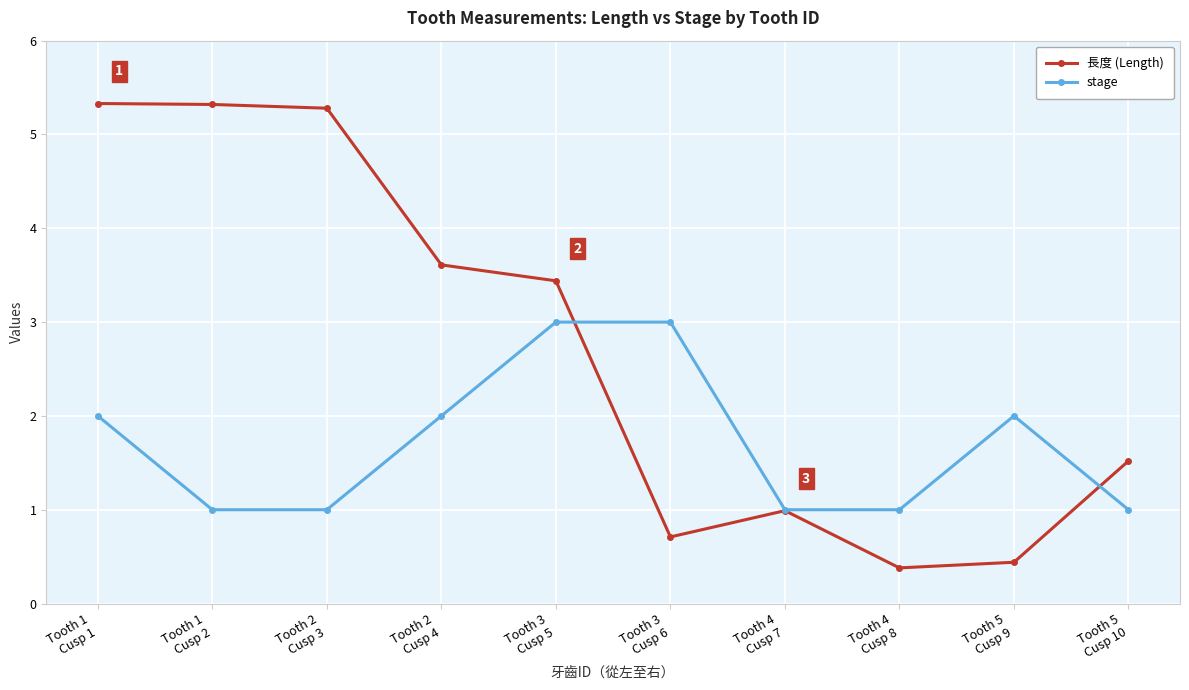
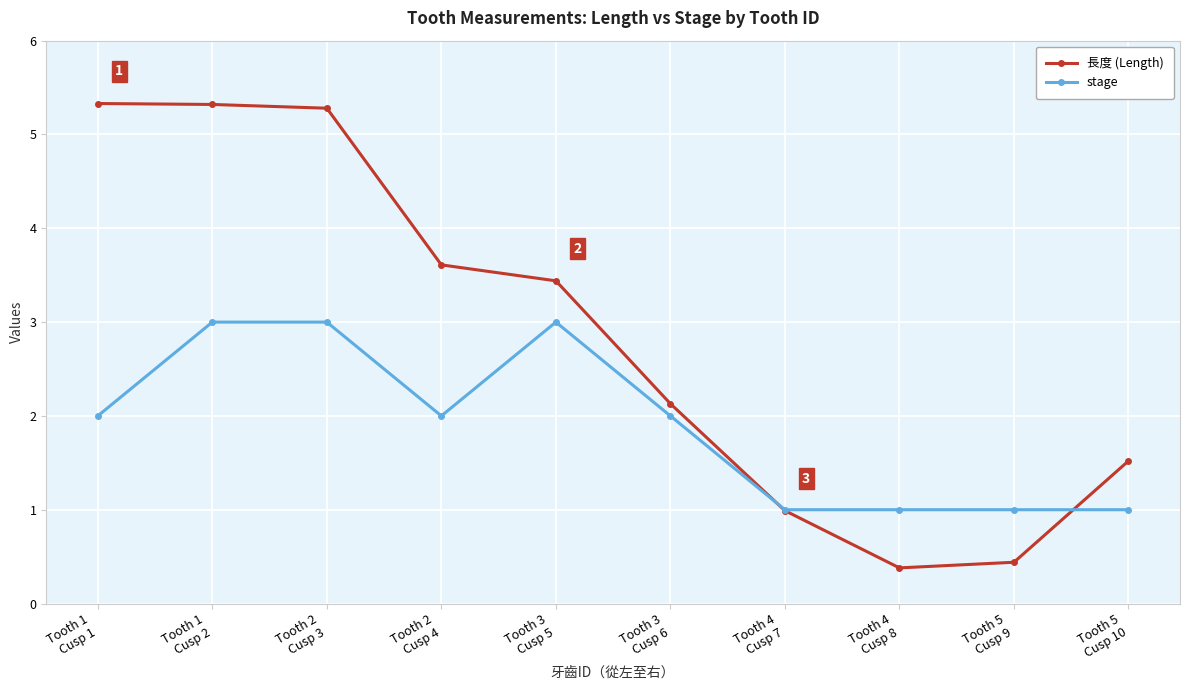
  {
    "長度 (Length)": {
      "Tooth 1 Cusp 1": 5.3,
      "Tooth 1 Cusp 2": 5.3,
      "Tooth 2 Cusp 3": 5.3,
      "Tooth 2 Cusp 4": 3.6,
      "Tooth 3 Cusp 5": 3.4,
-     "Tooth 3 Cusp 6": 0.7,
+     "Tooth 3 Cusp 6": 2.1,
      "Tooth 4 Cusp 8": 0.4,
      "Tooth 5 Cusp 9": 0.4,
      "Tooth 5 Cusp 10": 1.5
    },
    "stage": {
      "Tooth 1 Cusp 1": 2,
-     "Tooth 1 Cusp 2": 1,
-     "Tooth 2 Cusp 3": 1,
+     "Tooth 1 Cusp 2": 3,
+     "Tooth 2 Cusp 3": 3,
      "Tooth 2 Cusp 4": 2,
      "Tooth 3 Cusp 5": 3,
-     "Tooth 3 Cusp 6": 3,
+     "Tooth 3 Cusp 6": 2,
      "Tooth 4 Cusp 8": 1,
-     "Tooth 5 Cusp 9": 2,
+     "Tooth 5 Cusp 9": 1,
      "Tooth 5 Cusp 10": 1
    }
  }
